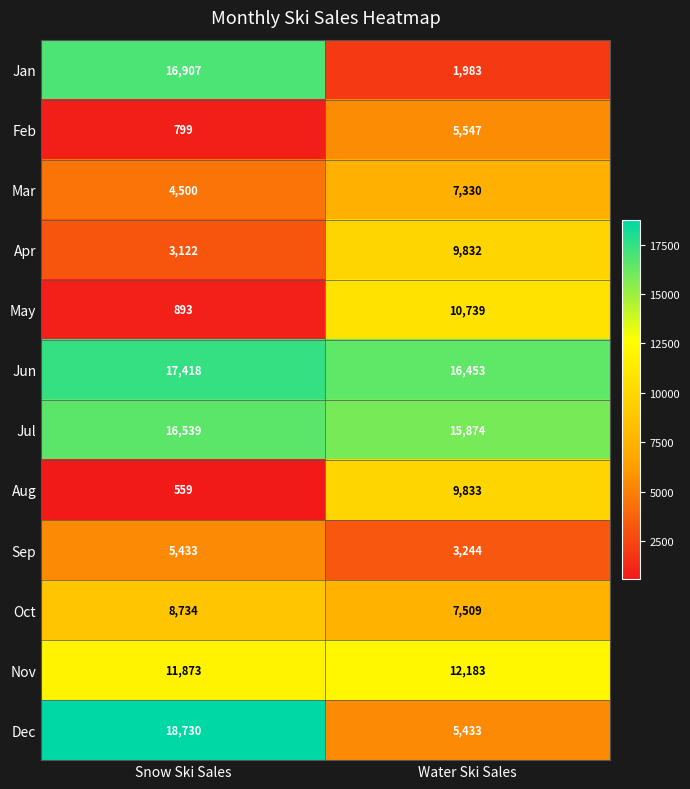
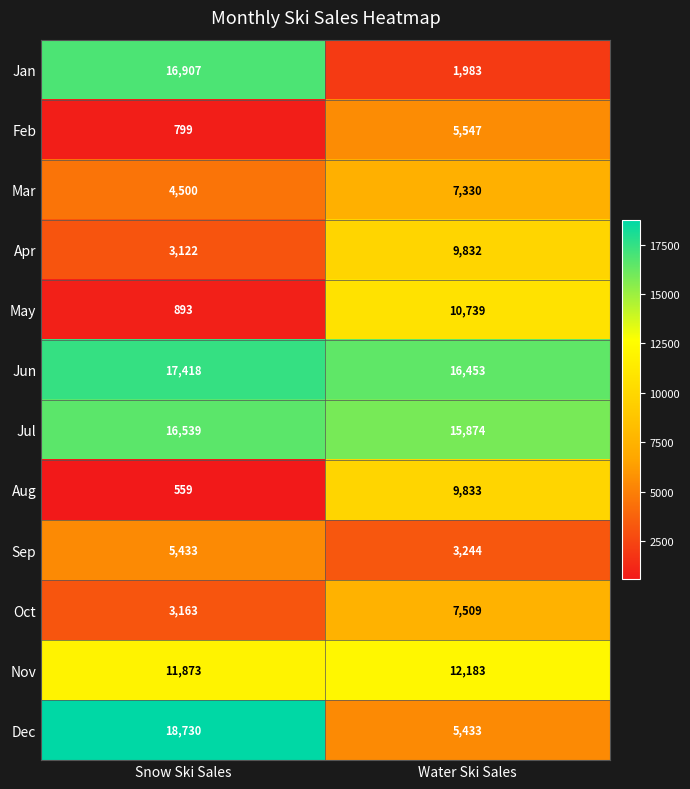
  {
    "Jan": {
      "Snow Ski Sales": "16,907",
      "Water Ski Sales": "1,983"
    },
    "Feb": {
      "Snow Ski Sales": "799",
      "Water Ski Sales": "5,547"
    },
    "Mar": {
      "Snow Ski Sales": "4,500",
      "Water Ski Sales": "7,330"
    },
    "Apr": {
      "Snow Ski Sales": "3,122",
      "Water Ski Sales": "9,832"
    },
    "May": {
      "Snow Ski Sales": "893",
      "Water Ski Sales": "10,739"
    },
    "Jun": {
      "Snow Ski Sales": "17,418",
      "Water Ski Sales": "16,453"
    },
    "Jul": {
      "Snow Ski Sales": "16,539",
      "Water Ski Sales": "15,874"
    },
    "Aug": {
      "Snow Ski Sales": "559",
      "Water Ski Sales": "9,833"
    },
    "Sep": {
      "Snow Ski Sales": "5,433",
      "Water Ski Sales": "3,244"
    },
    "Oct": {
-     "Snow Ski Sales": "8,734",
+     "Snow Ski Sales": "3,163",
      "Water Ski Sales": "7,509"
    },
    "Nov": {
      "Snow Ski Sales": "11,873",
      "Water Ski Sales": "12,183"
    },
    "Dec": {
      "Snow Ski Sales": "18,730",
      "Water Ski Sales": "5,433"
    }
  }
